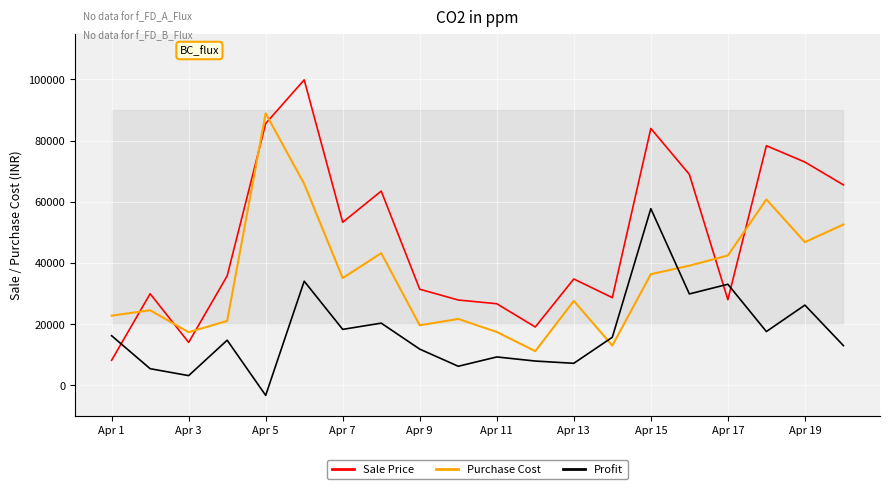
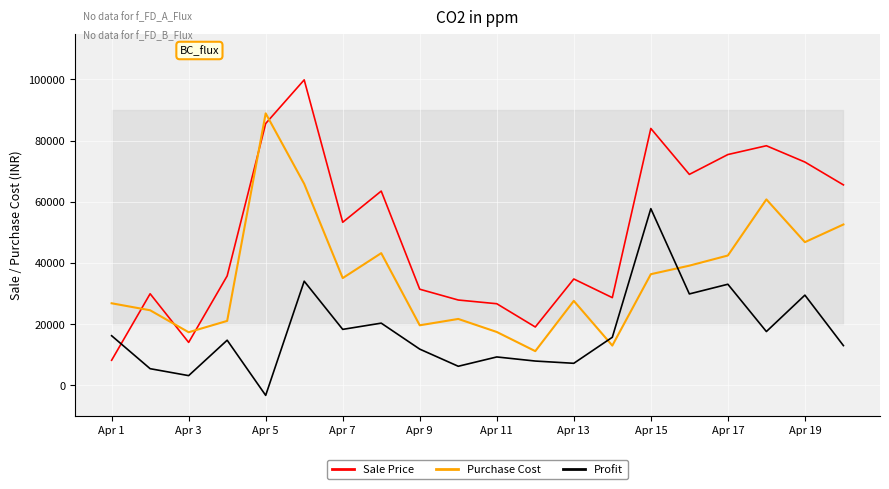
  {
    "Sale Price": {
      "Apr 1": 8000,
      "Apr 3": 14000,
      "Apr 5": 86000,
      "Apr 7": 53000,
      "Apr 9": 31000,
      "Apr 11": 27000,
      "Apr 13": 35000,
      "Apr 15": 84000,
-     "Apr 17": 28000,
+     "Apr 17": 75000,
      "Apr 19": 73000
    },
    "Purchase Cost": {
-     "Apr 1": 23000,
+     "Apr 1": 27000,
      "Apr 3": 17000,
      "Apr 5": 89000,
      "Apr 7": 35000,
      "Apr 9": 20000,
      "Apr 11": 17000,
      "Apr 13": 28000,
      "Apr 15": 36000,
      "Apr 17": 42000,
      "Apr 19": 47000
    },
    "Profit": {
      "Apr 1": 16000,
      "Apr 3": 3000,
      "Apr 5": -3000,
      "Apr 7": 18000,
      "Apr 9": 12000,
      "Apr 11": 9000,
      "Apr 13": 7000,
      "Apr 15": 58000,
      "Apr 17": 33000,
-     "Apr 19": 26000
+     "Apr 19": 29000
    }
  }
